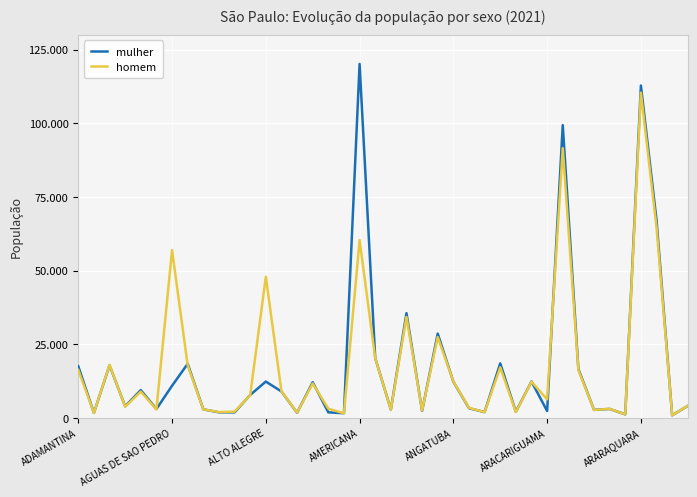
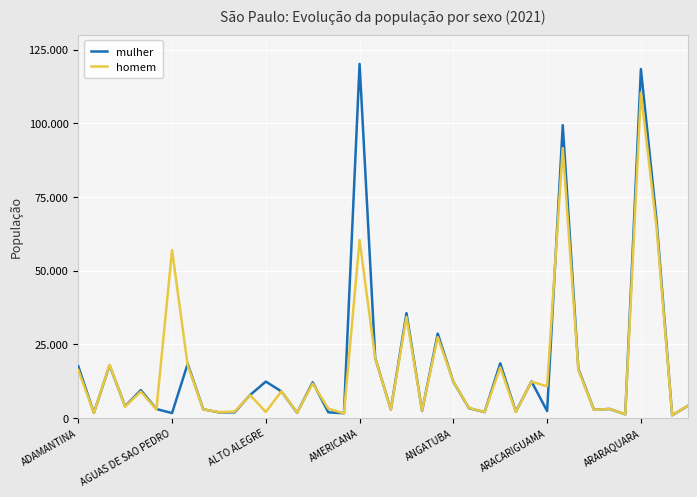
  {
    "mulher": {
      "ADAMANTINA": 18,
-     "AGUAS DE SAO PEDRO": 11,
+     "AGUAS DE SAO PEDRO": 2,
      "ALTO ALEGRE": 12,
      "AMERICANA": 120,
      "ARACARIGUAMA": 2,
-     "ARARAQUARA": 113
+     "ARARAQUARA": 118
    },
    "homem": {
      "ADAMANTINA": 16,
      "AGUAS DE SAO PEDRO": 57,
-     "ALTO ALEGRE": 48,
+     "ALTO ALEGRE": 2,
      "AMERICANA": 60,
-     "ARACARIGUAMA": 6,
+     "ARACARIGUAMA": 11,
      "ARARAQUARA": 110
    }
  }
